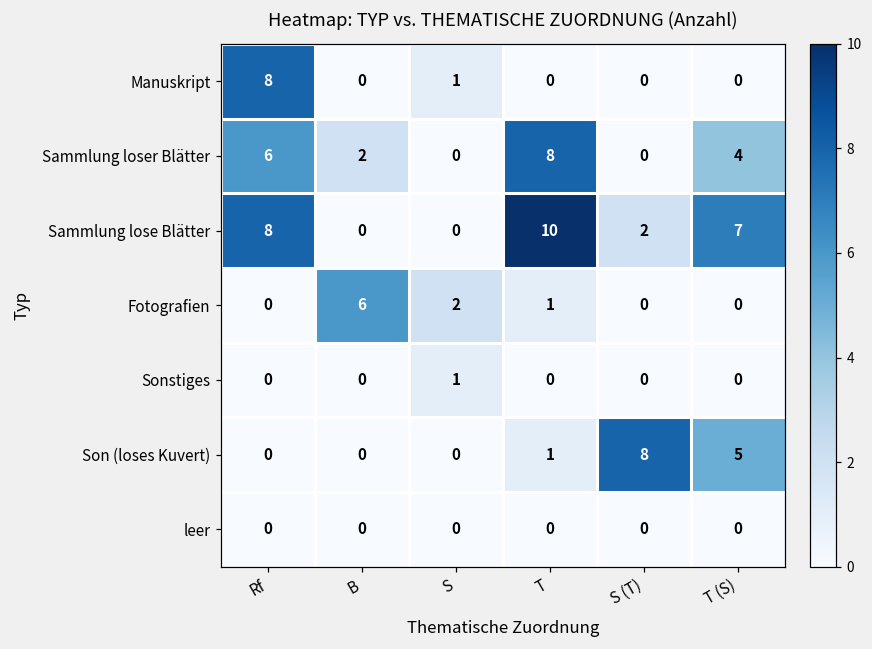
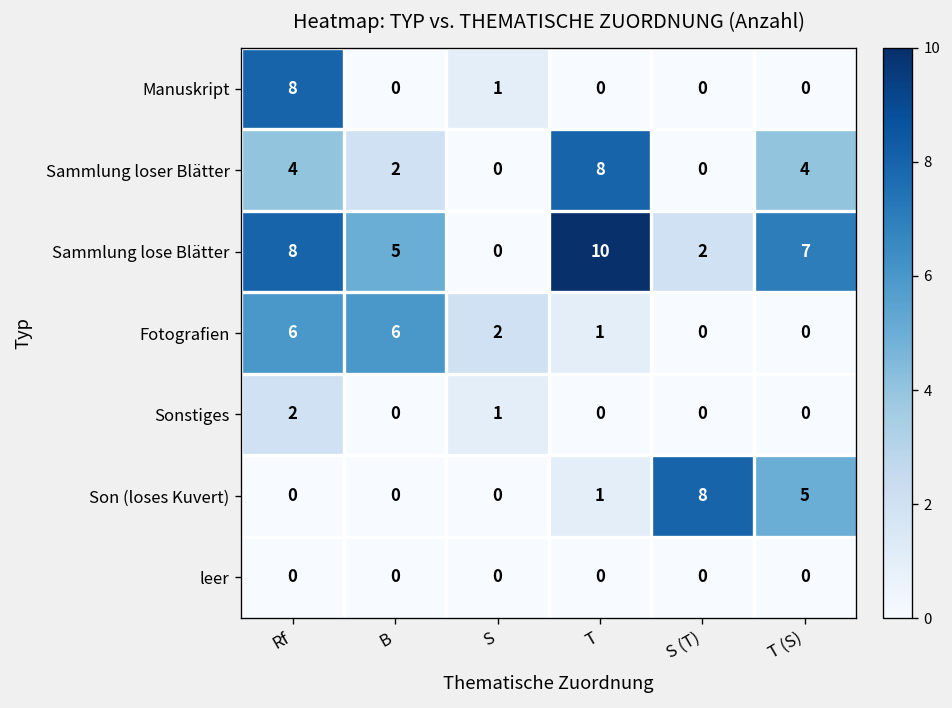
  {
    "Manuskript": {
      "Rf": 8,
      "B": 0,
      "S": 1,
      "T": 0,
      "S (T)": 0,
      "T (S)": 0
    },
    "Sammlung loser Blätter": {
-     "Rf": 6,
+     "Rf": 4,
      "B": 2,
      "S": 0,
      "T": 8,
      "S (T)": 0,
      "T (S)": 4
    },
    "Sammlung lose Blätter": {
      "Rf": 8,
-     "B": 0,
+     "B": 5,
      "S": 0,
      "T": 10,
      "S (T)": 2,
      "T (S)": 7
    },
    "Fotografien": {
-     "Rf": 0,
+     "Rf": 6,
      "B": 6,
      "S": 2,
      "T": 1,
      "S (T)": 0,
      "T (S)": 0
    },
    "Sonstiges": {
-     "Rf": 0,
+     "Rf": 2,
      "B": 0,
      "S": 1,
      "T": 0,
      "S (T)": 0,
      "T (S)": 0
    },
    "Son (loses Kuvert)": {
      "Rf": 0,
      "B": 0,
      "S": 0,
      "T": 1,
      "S (T)": 8,
      "T (S)": 5
    },
    "leer": {
      "Rf": 0,
      "B": 0,
      "S": 0,
      "T": 0,
      "S (T)": 0,
      "T (S)": 0
    }
  }
